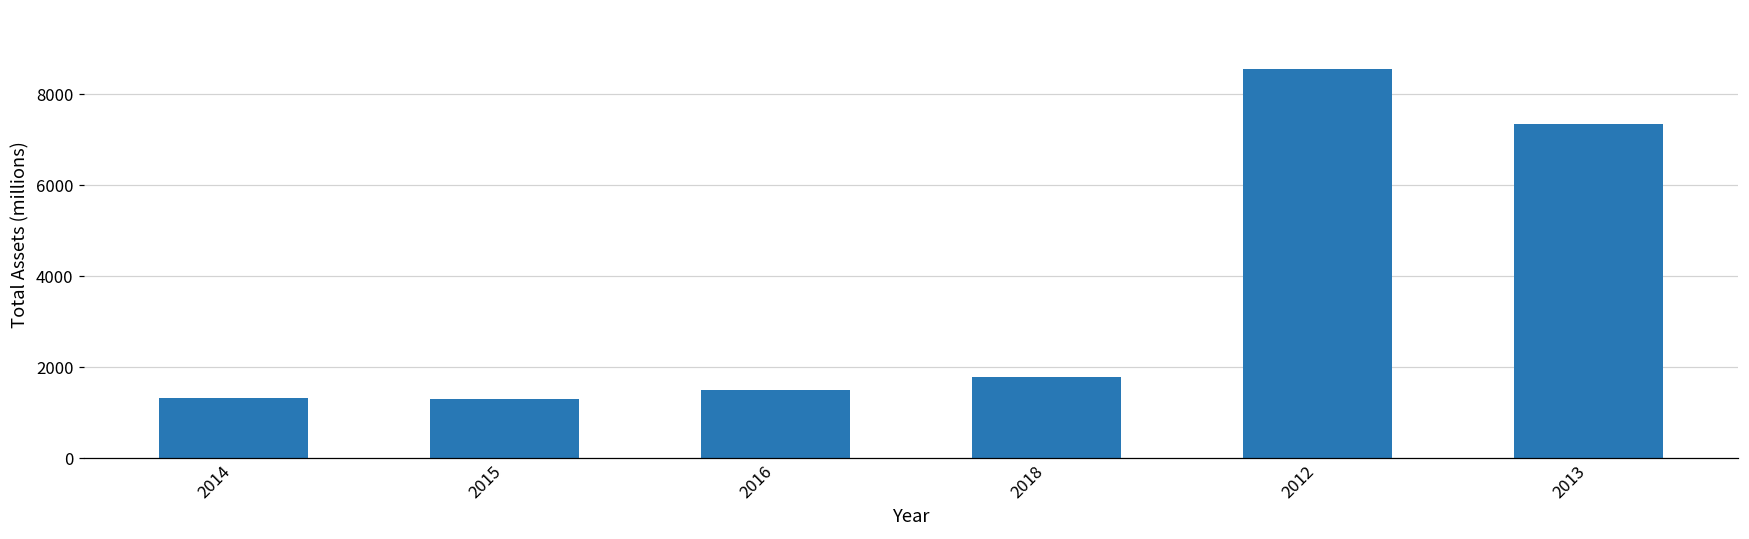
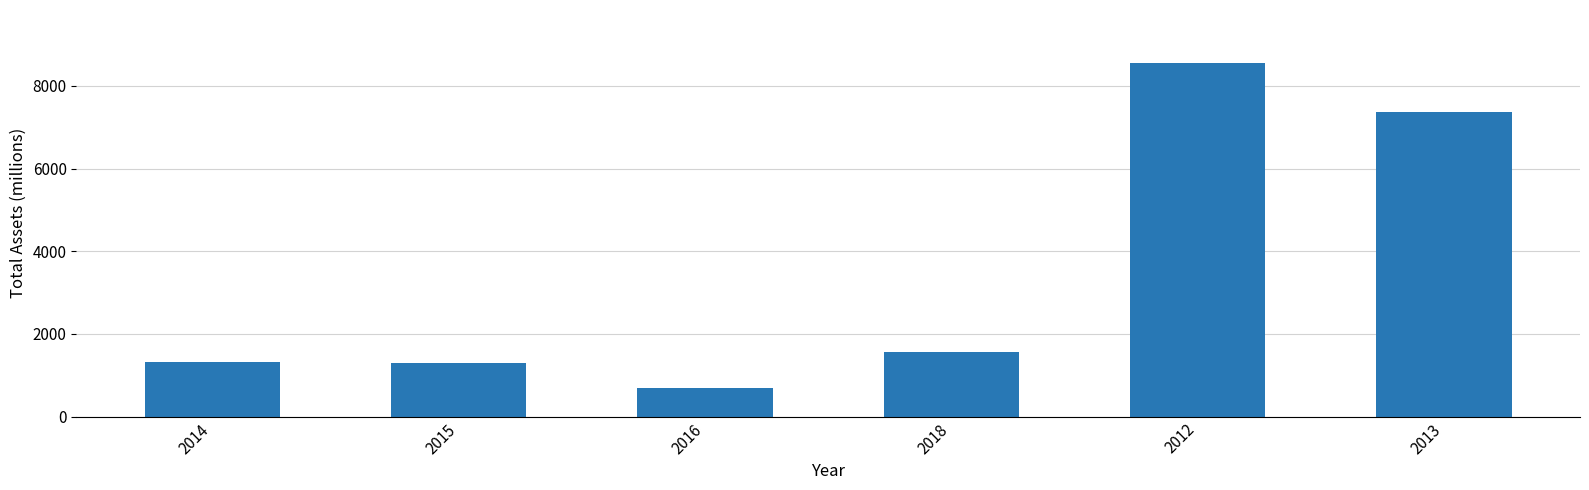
  {
    "2014": 1300,
    "2015": 1300,
-   "2016": 1500,
-   "2018": 1800,
+   "2016": 700,
+   "2018": 1600,
    "2012": 8600,
    "2013": 7400
  }
